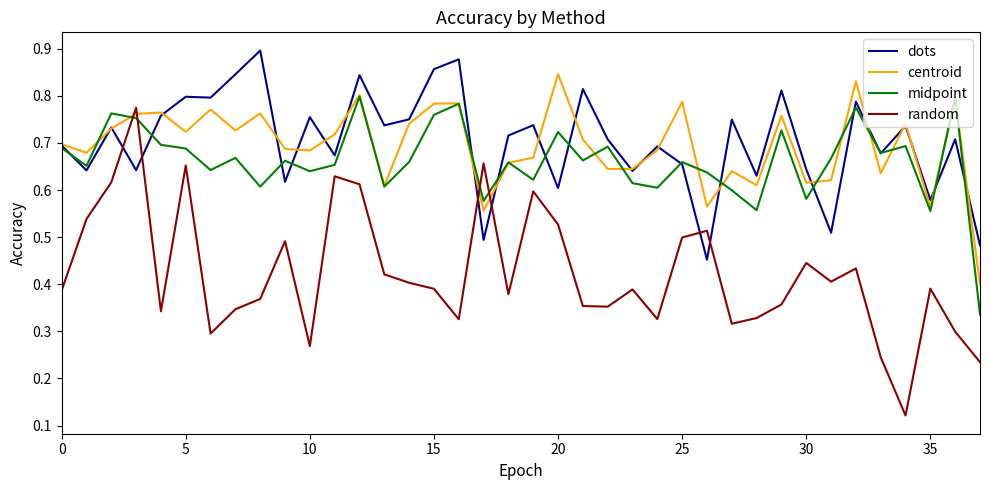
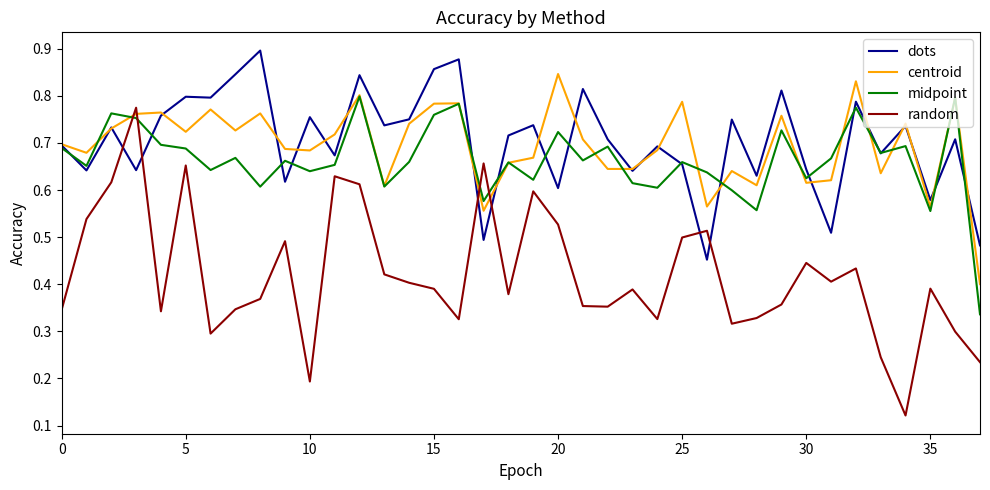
  {
    "dots": {
      "5": 0.80,
      "10": 0.75,
      "15": 0.86,
      "20": 0.60,
      "30": 0.64,
      "35": 0.58
    },
    "centroid": {
      "5": 0.72,
      "10": 0.68,
      "15": 0.78,
      "20": 0.85,
      "25": 0.79,
      "30": 0.62,
      "35": 0.56
    },
    "midpoint": {
      "0": 0.69,
      "5": 0.69,
      "10": 0.64,
      "15": 0.76,
      "20": 0.72,
-     "30": 0.58,
+     "30": 0.63,
      "35": 0.56
    },
    "random": {
-     "0": 0.39,
+     "0": 0.35,
      "5": 0.65,
-     "10": 0.27,
+     "10": 0.19,
      "15": 0.39,
      "20": 0.53,
      "25": 0.50,
      "30": 0.45,
      "35": 0.39
    }
  }
